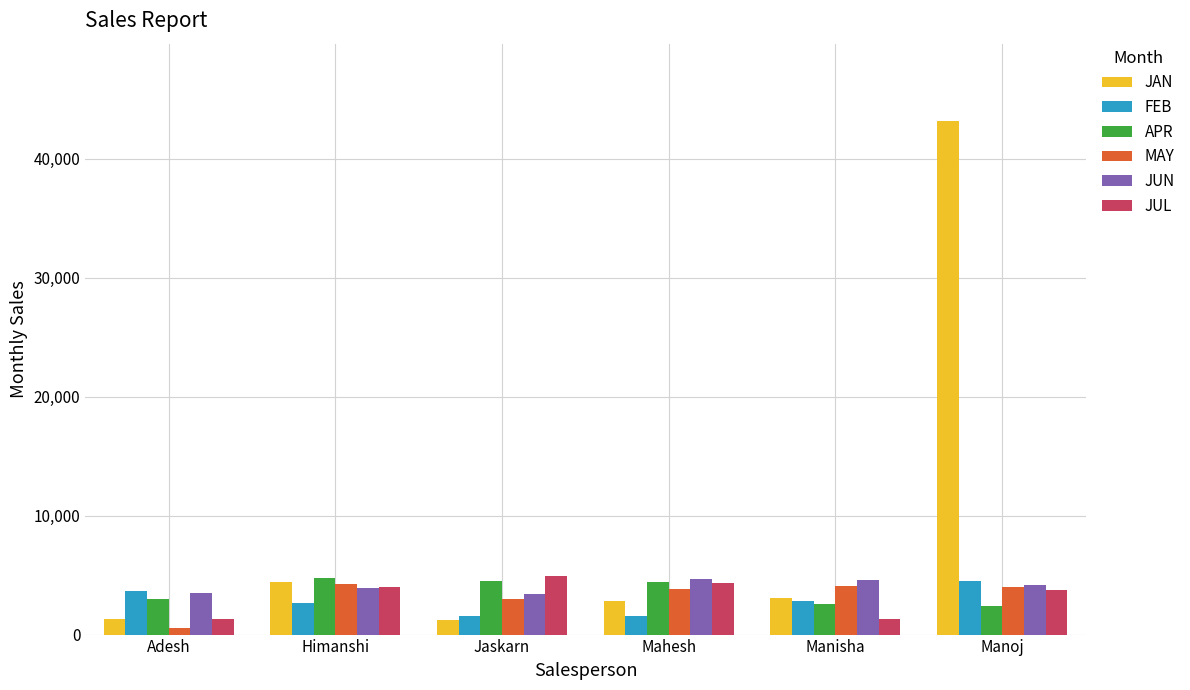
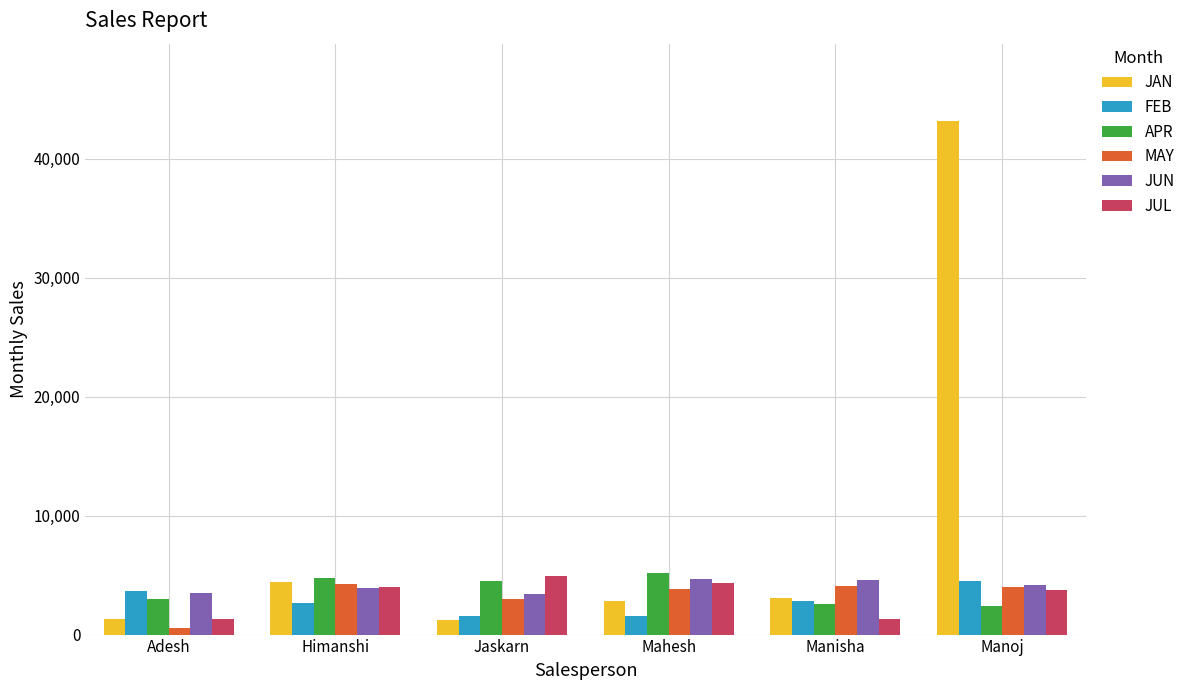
  {
    "JAN": {
      "Adesh": "1,300",
      "Himanshi": "4,400",
      "Jaskarn": "1,200",
      "Mahesh": "2,800",
      "Manisha": "3,100",
      "Manoj": "43,200"
    },
    "FEB": {
      "Adesh": "3,600",
      "Himanshi": "2,600",
      "Jaskarn": "1,500",
      "Mahesh": "1,600",
      "Manisha": "2,900",
      "Manoj": "4,500"
    },
    "APR": {
      "Adesh": "3,000",
      "Himanshi": "4,800",
      "Jaskarn": "4,500",
-     "Mahesh": "4,400",
+     "Mahesh": "5,200",
      "Manisha": "2,600",
      "Manoj": "2,400"
    },
    "MAY": {
      "Adesh": "600",
      "Himanshi": "4,300",
      "Jaskarn": "3,000",
      "Mahesh": "3,800",
      "Manisha": "4,100",
      "Manoj": "4,000"
    },
    "JUN": {
      "Adesh": "3,500",
      "Himanshi": "3,900",
      "Jaskarn": "3,400",
      "Mahesh": "4,700",
      "Manisha": "4,600",
      "Manoj": "4,100"
    },
    "JUL": {
      "Adesh": "1,300",
      "Himanshi": "4,000",
      "Jaskarn": "4,900",
      "Mahesh": "4,400",
      "Manisha": "1,300",
      "Manoj": "3,800"
    }
  }
